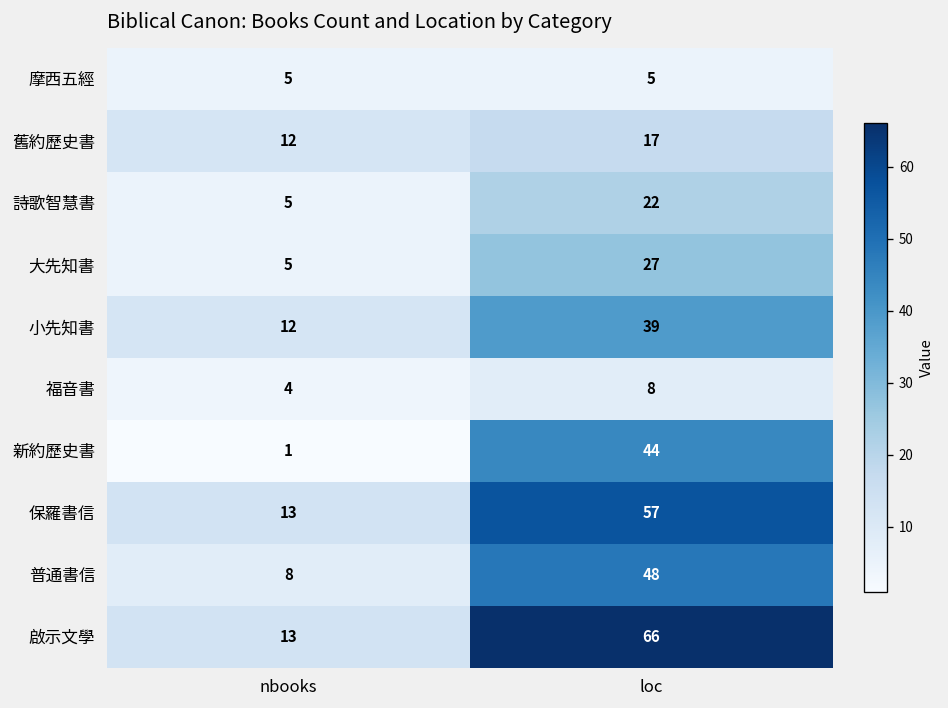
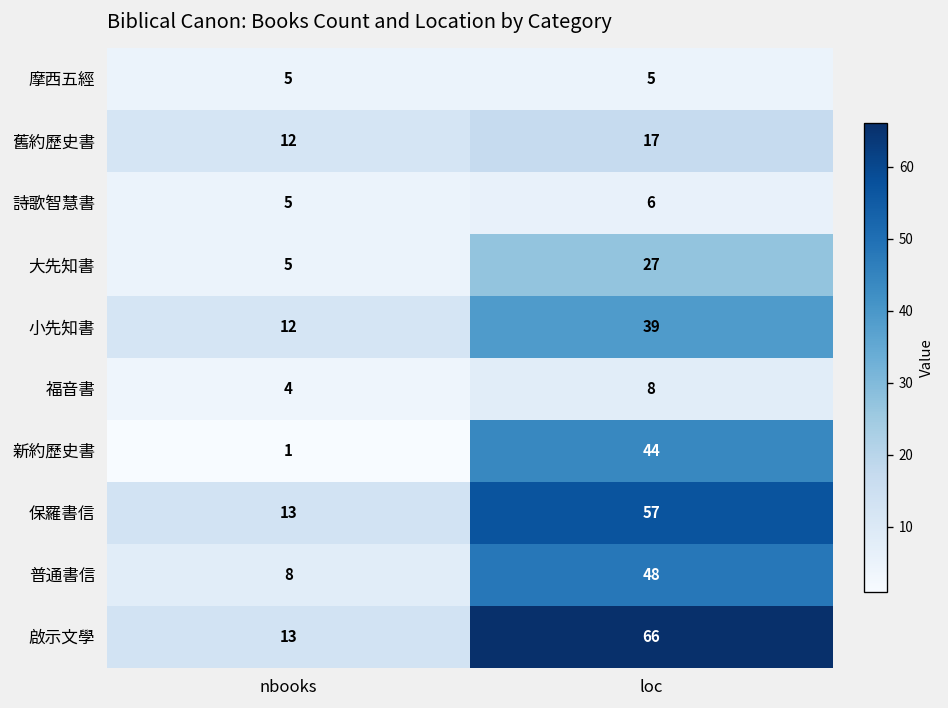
  {
    "摩西五經": {
      "nbooks": 5,
      "loc": 5
    },
    "舊約歷史書": {
      "nbooks": 12,
      "loc": 17
    },
    "詩歌智慧書": {
      "nbooks": 5,
-     "loc": 22
+     "loc": 6
    },
    "大先知書": {
      "nbooks": 5,
      "loc": 27
    },
    "小先知書": {
      "nbooks": 12,
      "loc": 39
    },
    "福音書": {
      "nbooks": 4,
      "loc": 8
    },
    "新約歷史書": {
      "nbooks": 1,
      "loc": 44
    },
    "保羅書信": {
      "nbooks": 13,
      "loc": 57
    },
    "普通書信": {
      "nbooks": 8,
      "loc": 48
    },
    "啟示文學": {
      "nbooks": 13,
      "loc": 66
    }
  }
